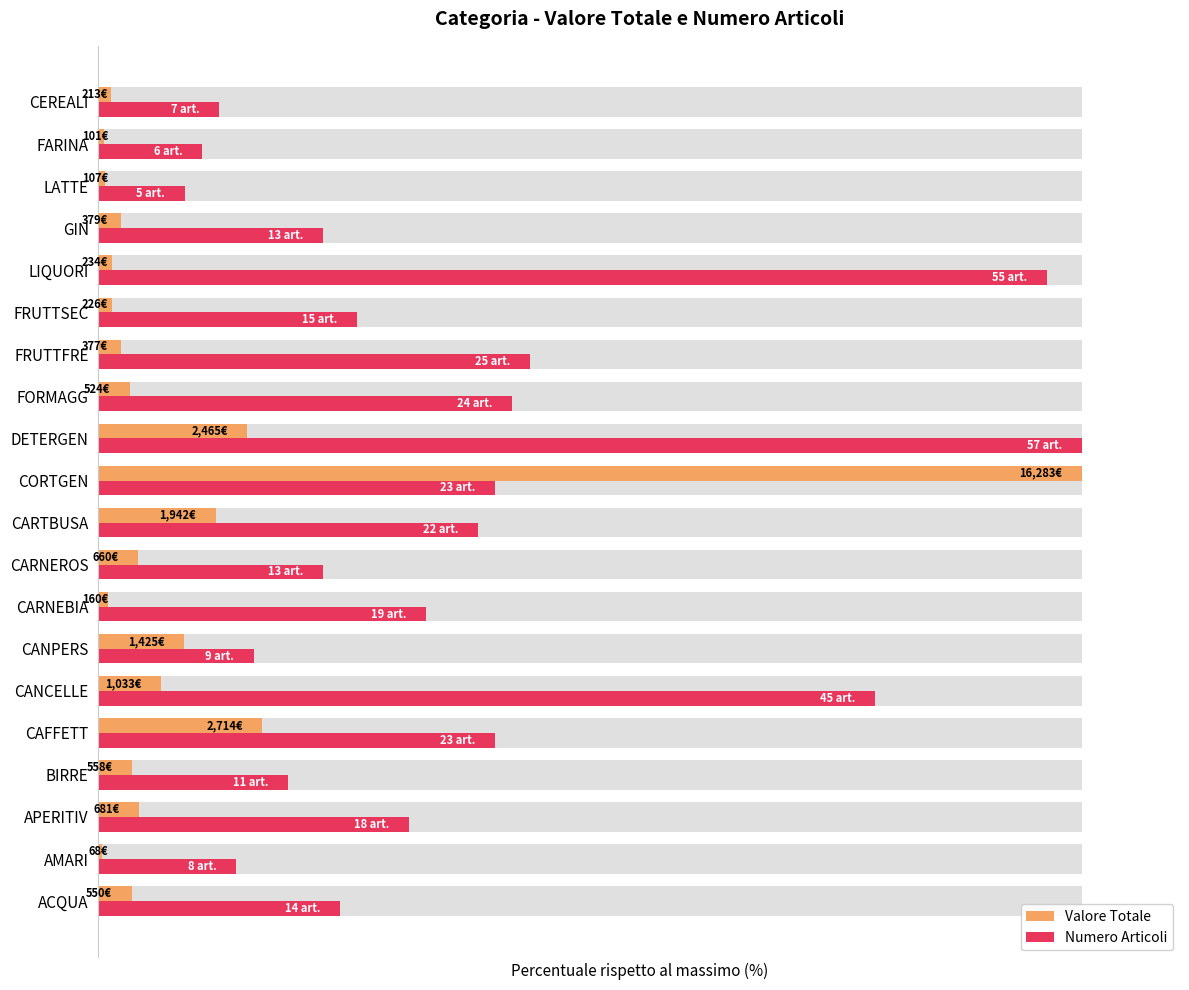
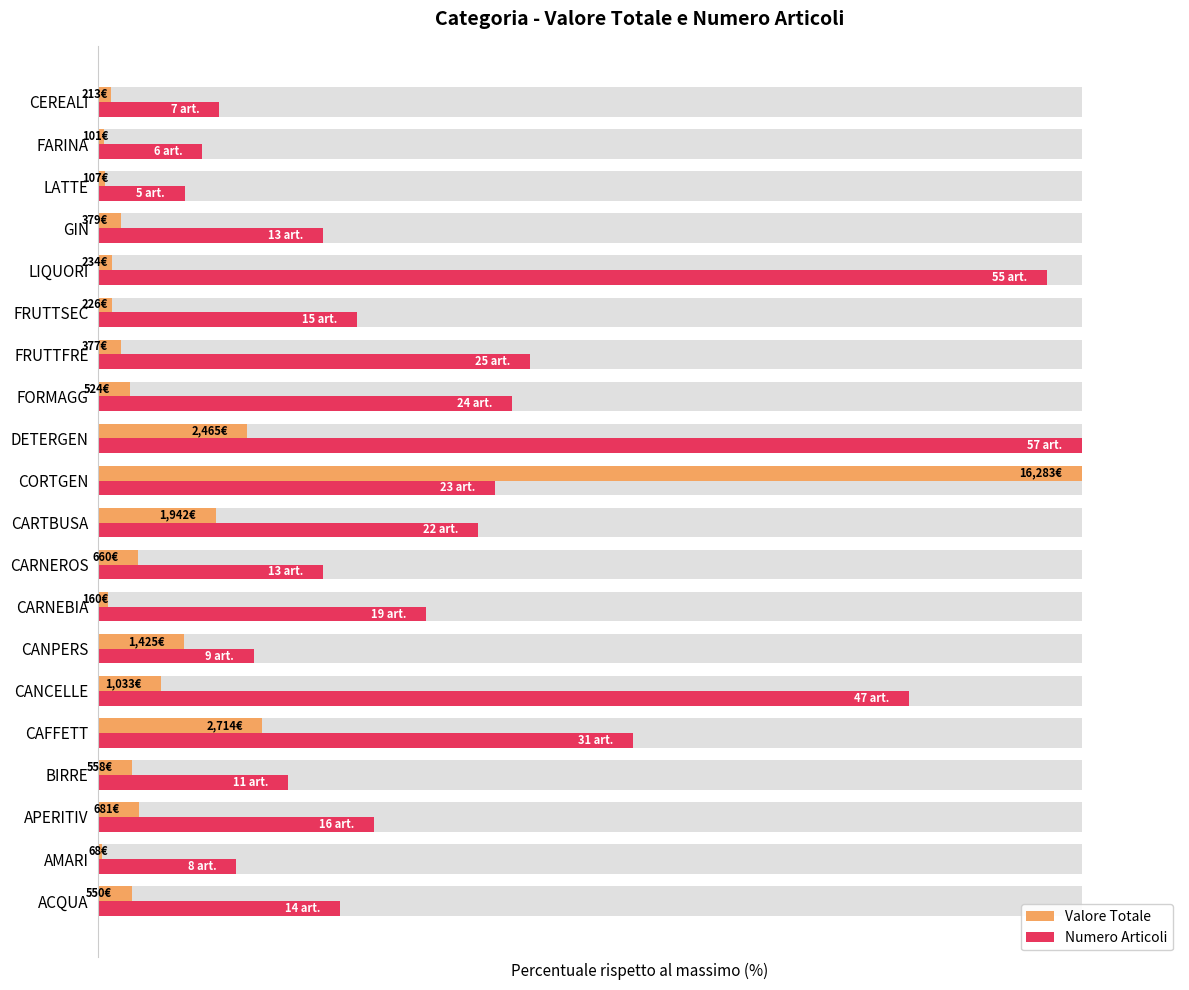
  {
    "Numero Articoli": {
-     "CANCELLE": 45,
-     "CAFFETT": 23,
-     "APERITIV": 18
+     "CANCELLE": 47,
+     "CAFFETT": 31,
+     "APERITIV": 16
    }
  }
